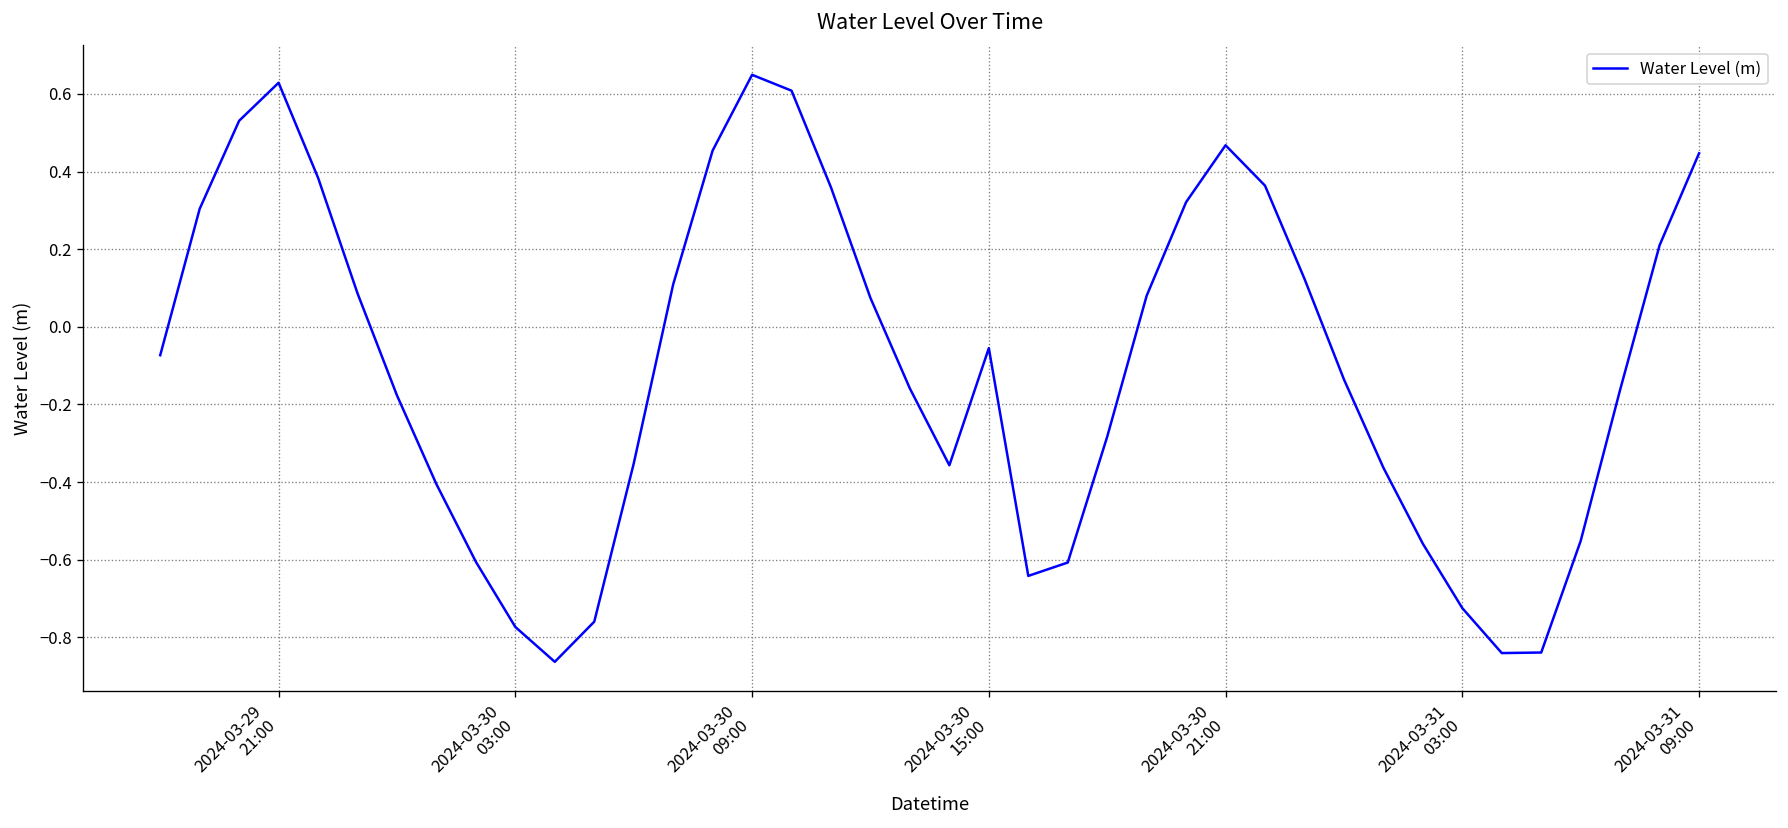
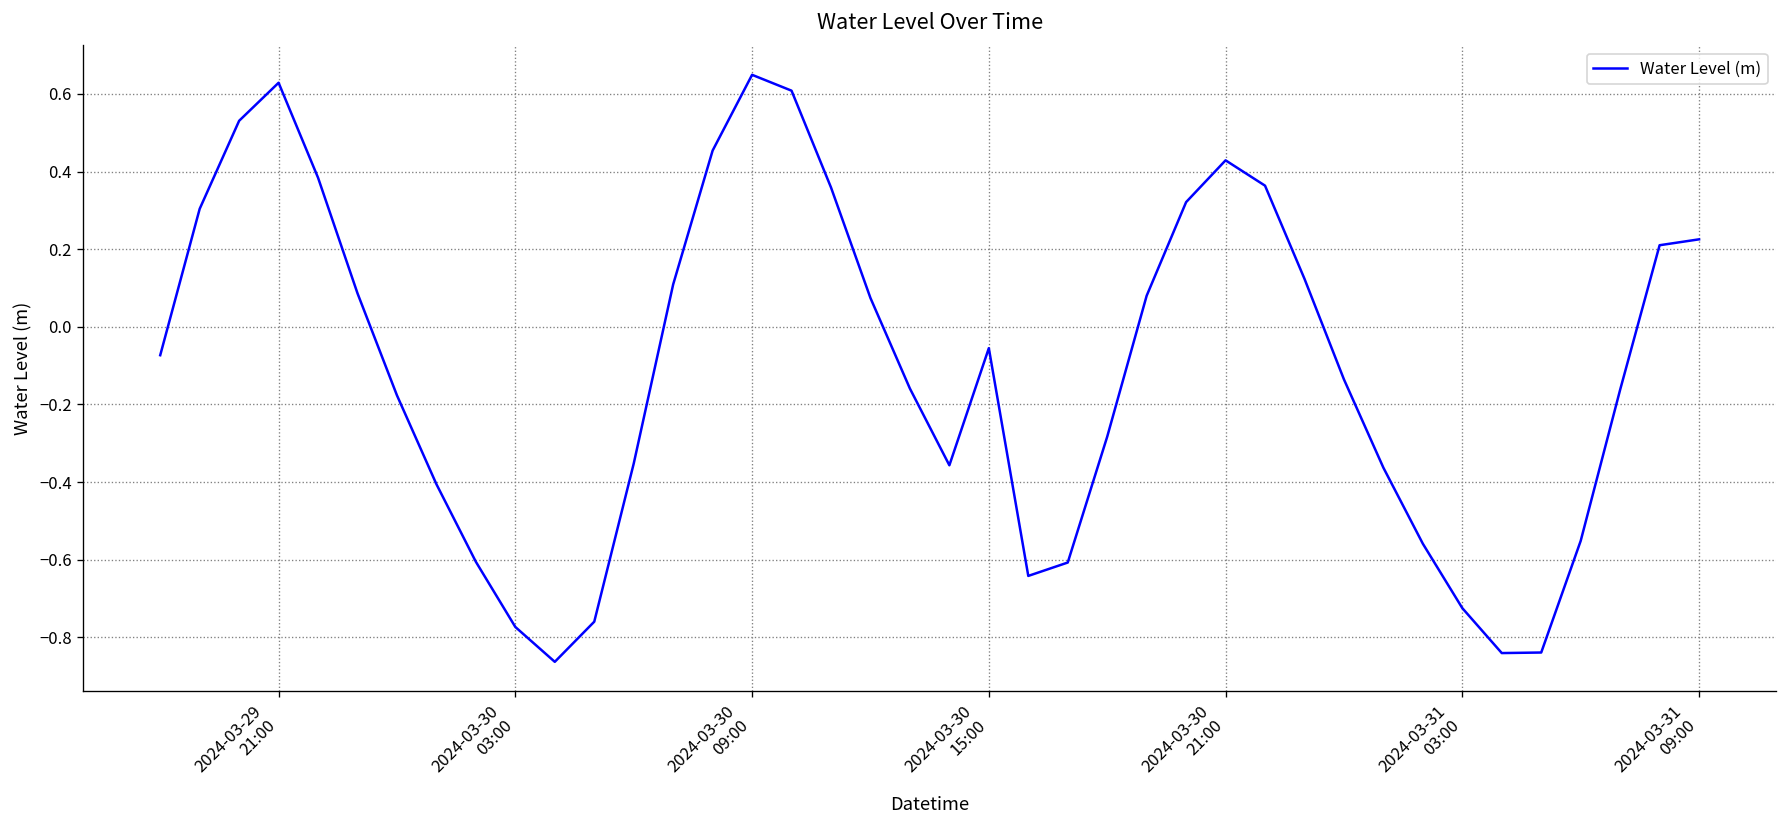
  {
    "2024-03-29 21:00": 0.63,
    "2024-03-30 03:00": -0.77,
    "2024-03-30 09:00": 0.65,
    "2024-03-30 15:00": -0.05,
-   "2024-03-30 21:00": 0.47,
+   "2024-03-30 21:00": 0.43,
    "2024-03-31 03:00": -0.72,
-   "2024-03-31 09:00": 0.45
+   "2024-03-31 09:00": 0.23
  }
